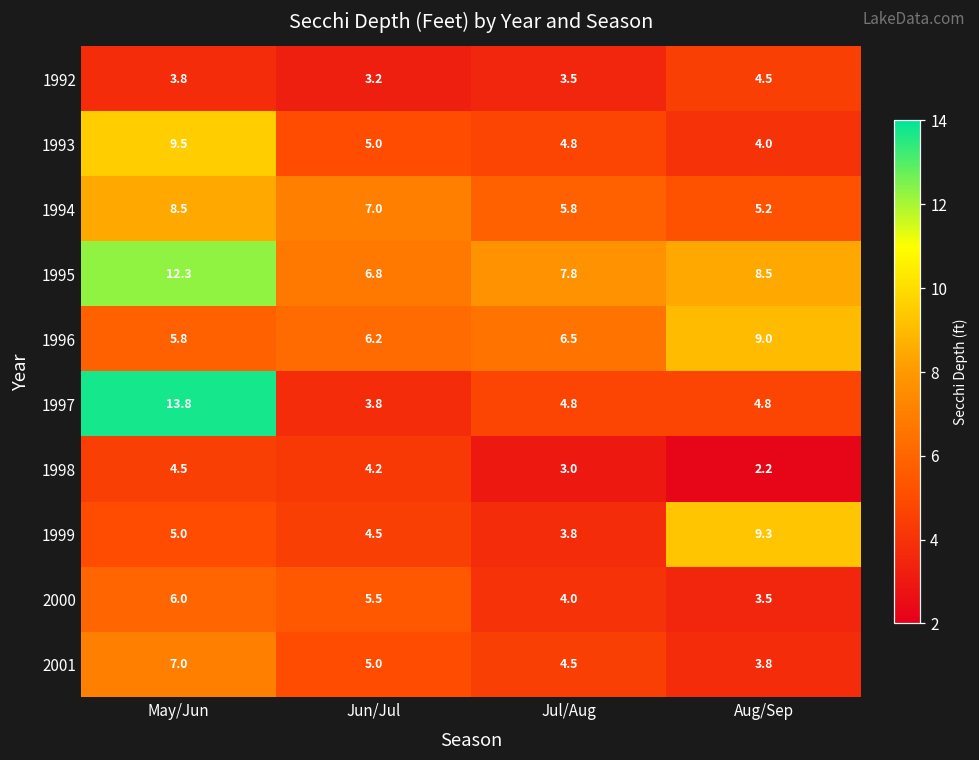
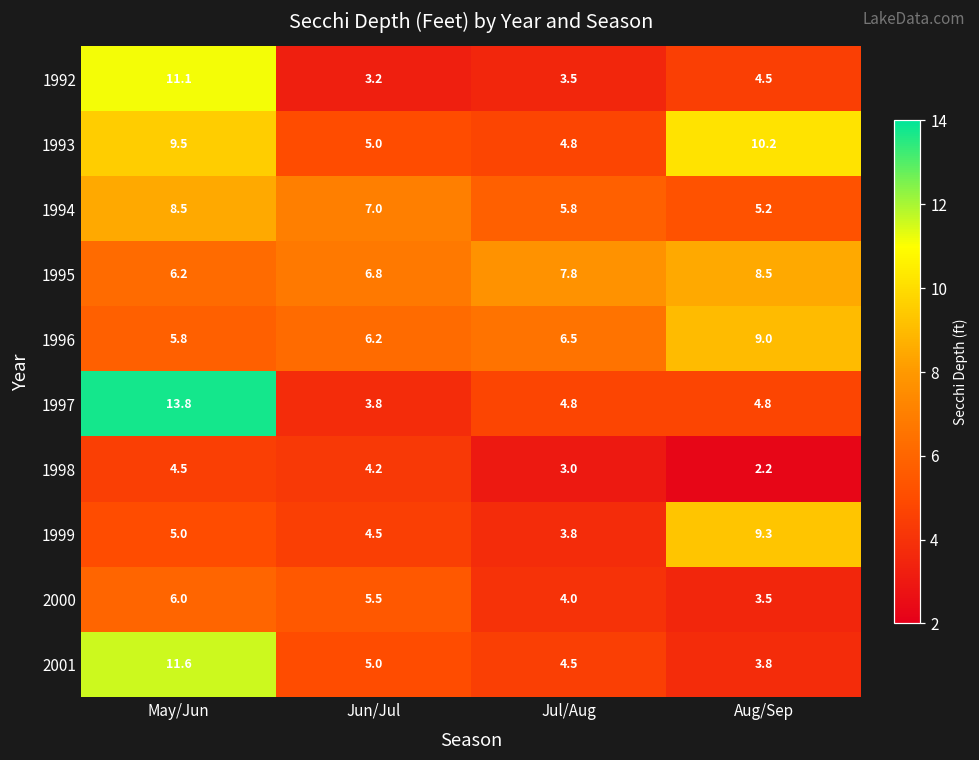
  {
    "1992": {
-     "May/Jun": 3.8,
+     "May/Jun": 11.1,
      "Jun/Jul": 3.2,
      "Jul/Aug": 3.5,
      "Aug/Sep": 4.5
    },
    "1993": {
      "May/Jun": 9.5,
      "Jun/Jul": 5.0,
      "Jul/Aug": 4.8,
-     "Aug/Sep": 4.0
+     "Aug/Sep": 10.2
    },
    "1994": {
      "May/Jun": 8.5,
      "Jun/Jul": 7.0,
      "Jul/Aug": 5.8,
      "Aug/Sep": 5.2
    },
    "1995": {
-     "May/Jun": 12.3,
+     "May/Jun": 6.2,
      "Jun/Jul": 6.8,
      "Jul/Aug": 7.8,
      "Aug/Sep": 8.5
    },
    "1996": {
      "May/Jun": 5.8,
      "Jun/Jul": 6.2,
      "Jul/Aug": 6.5,
      "Aug/Sep": 9.0
    },
    "1997": {
      "May/Jun": 13.8,
      "Jun/Jul": 3.8,
      "Jul/Aug": 4.8,
      "Aug/Sep": 4.8
    },
    "1998": {
      "May/Jun": 4.5,
      "Jun/Jul": 4.2,
      "Jul/Aug": 3.0,
      "Aug/Sep": 2.2
    },
    "1999": {
      "May/Jun": 5.0,
      "Jun/Jul": 4.5,
      "Jul/Aug": 3.8,
      "Aug/Sep": 9.3
    },
    "2000": {
      "May/Jun": 6.0,
      "Jun/Jul": 5.5,
      "Jul/Aug": 4.0,
      "Aug/Sep": 3.5
    },
    "2001": {
-     "May/Jun": 7.0,
+     "May/Jun": 11.6,
      "Jun/Jul": 5.0,
      "Jul/Aug": 4.5,
      "Aug/Sep": 3.8
    }
  }
